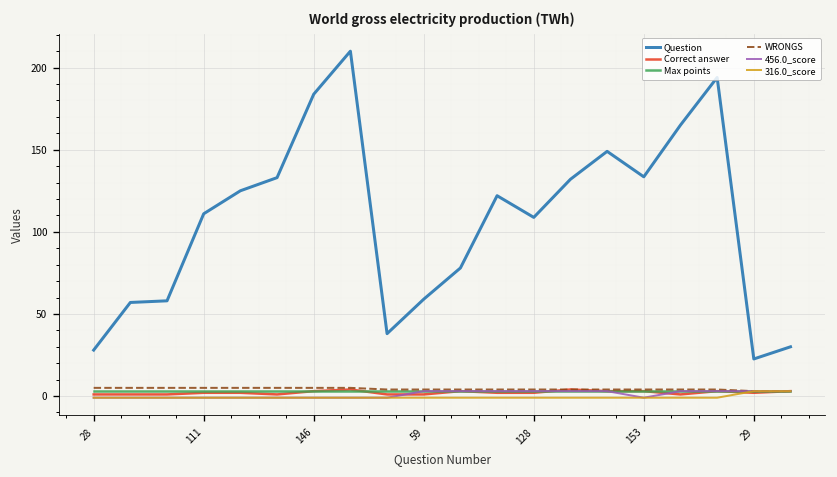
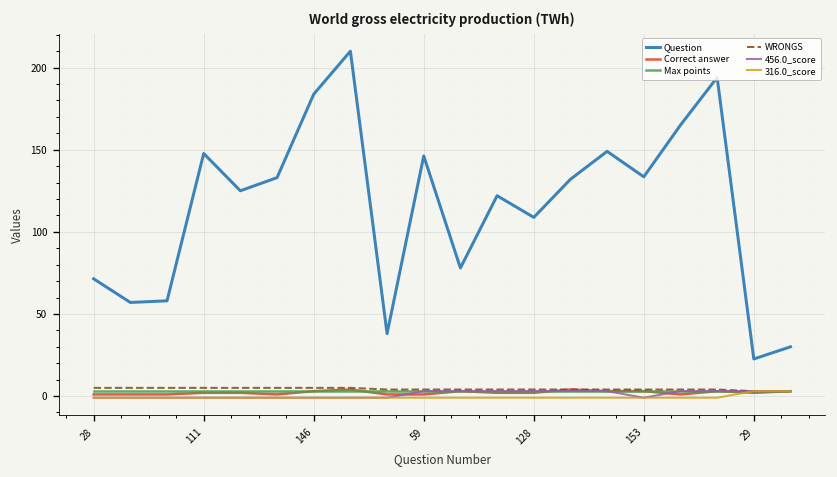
  {
    "Question": {
-     "28": 28,
-     "111": 111,
+     "28": 71,
+     "111": 148,
      "146": 184,
-     "59": 59,
+     "59": 146,
      "128": 109,
      "153": 134,
      "29": 23
    },
    "Correct answer": {
      "28": 1,
      "59": 1
    },
    "Max points": {
      "28": 3
    },
    "WRONGS": {
      "28": 5,
      "111": 5,
      "146": 5
    },
    "316.0_score": {
      "59": -1,
      "128": -1
    }
  }
